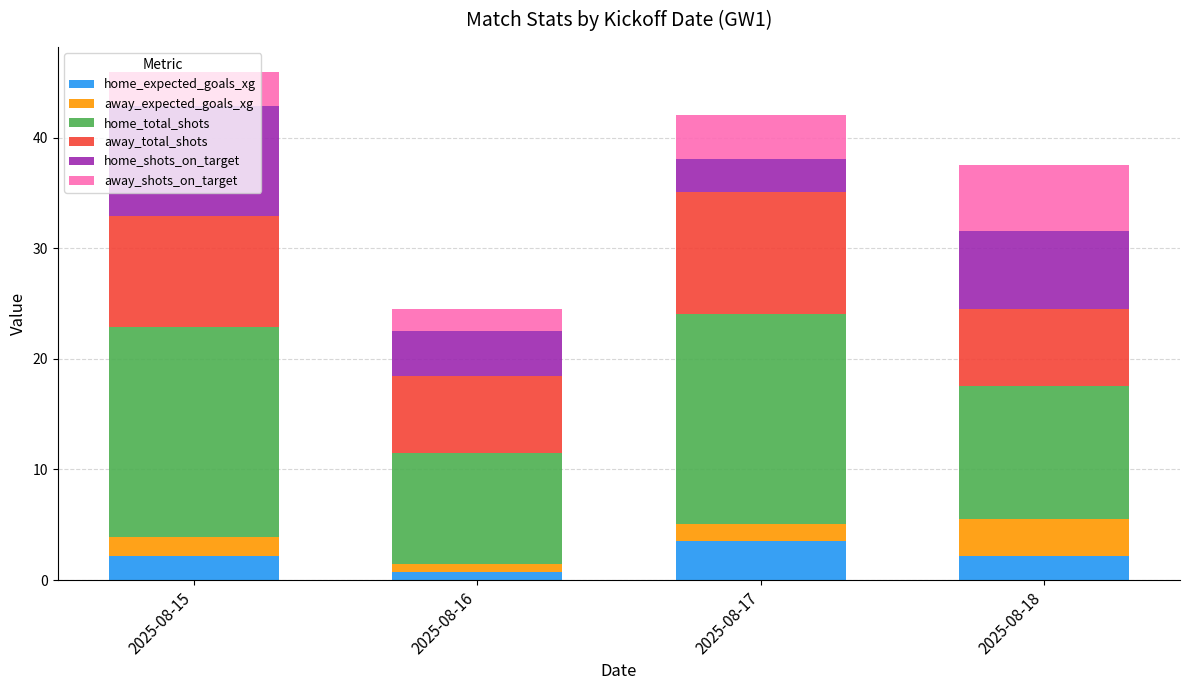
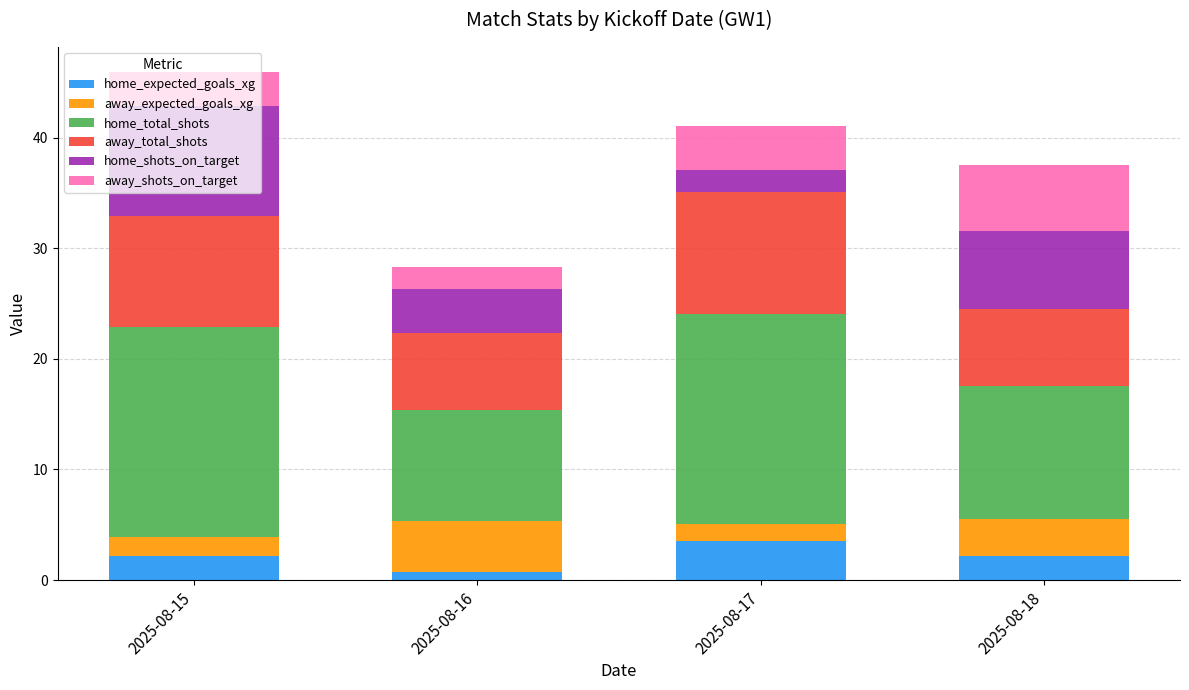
  {
    "home_expected_goals_xg": {
      "2025-08-15": 2.2,
      "2025-08-16": 0.7,
      "2025-08-17": 3.5,
      "2025-08-18": 2.1
    },
    "away_expected_goals_xg": {
      "2025-08-15": 1.7,
-     "2025-08-16": 0.8,
+     "2025-08-16": 4.6,
      "2025-08-17": 1.6,
      "2025-08-18": 3.4
    },
    "home_total_shots": {
      "2025-08-15": 19.0,
      "2025-08-16": 10.0,
      "2025-08-17": 19.0,
      "2025-08-18": 12.0
    },
    "away_total_shots": {
      "2025-08-15": 10.0,
      "2025-08-16": 7.0,
      "2025-08-17": 11.0,
      "2025-08-18": 7.0
    },
    "home_shots_on_target": {
      "2025-08-16": 4,
-     "2025-08-17": 3,
+     "2025-08-17": 2,
      "2025-08-18": 7
    },
    "away_shots_on_target": {
      "2025-08-16": 2.0,
      "2025-08-17": 4.0,
      "2025-08-18": 6.0
    }
  }
